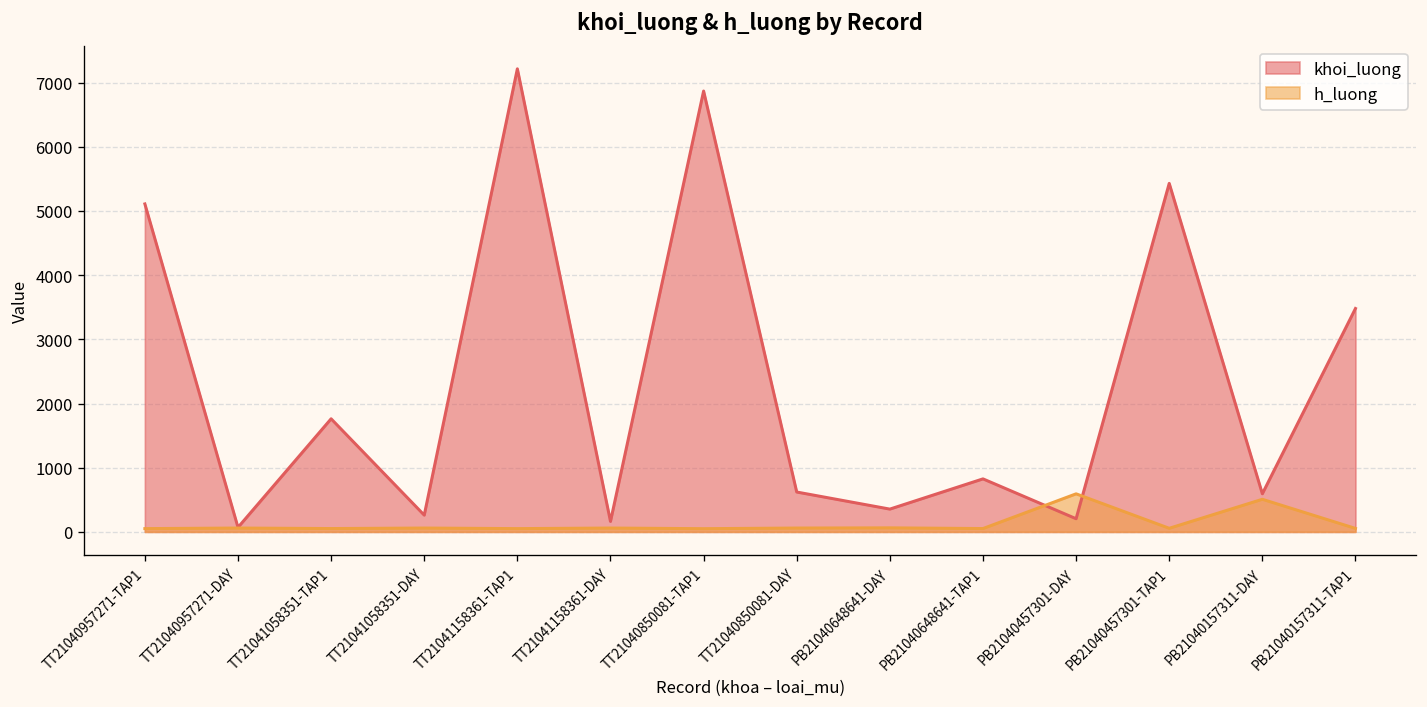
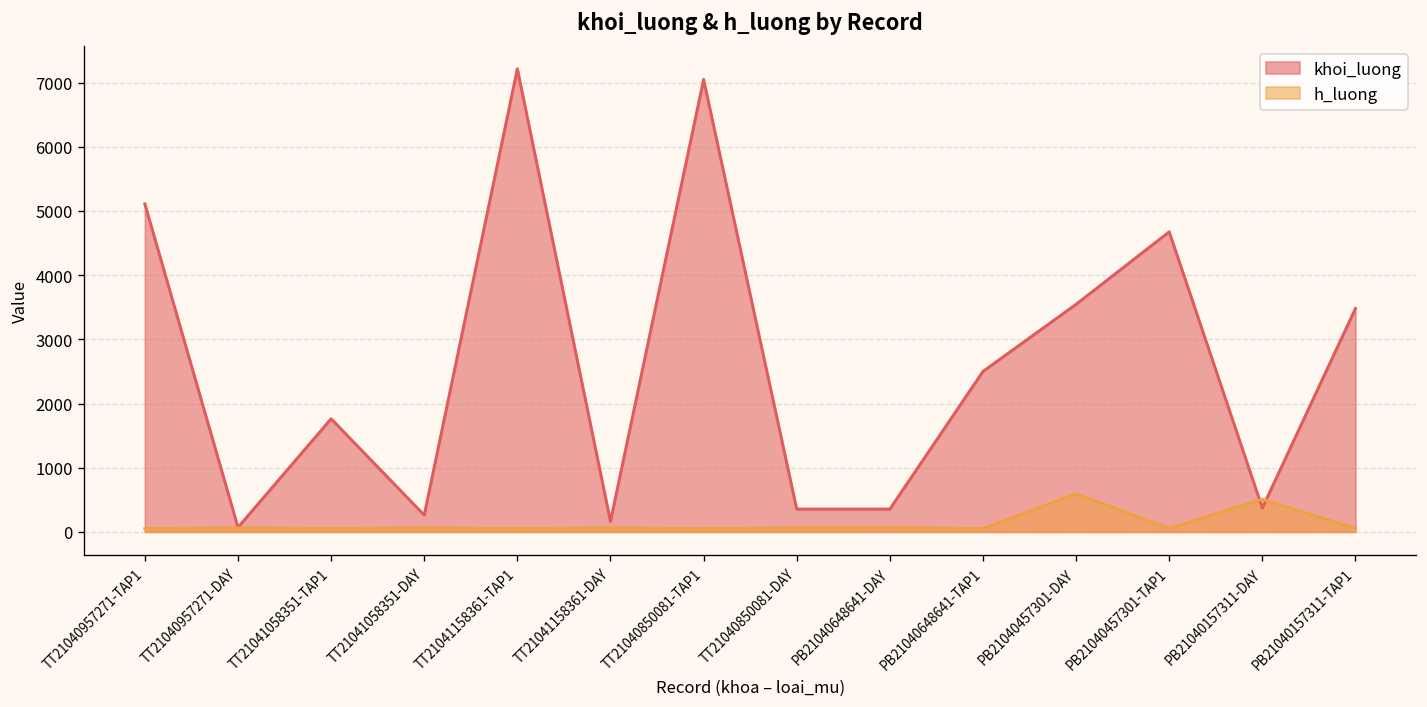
  {
    "khoi_luong": {
      "TT21040957271-TAP1": 5100,
      "TT21041058351-TAP1": 1800,
      "TT21041058351-DAY": 300,
      "TT21041158361-TAP1": 7200,
      "TT21041158361-DAY": 200,
-     "TT21040850081-TAP1": 6900,
-     "TT21040850081-DAY": 600,
+     "TT21040850081-TAP1": 7000,
+     "TT21040850081-DAY": 400,
      "PB21040648641-DAY": 400,
-     "PB21040648641-TAP1": 800,
-     "PB21040457301-DAY": 200,
-     "PB21040457301-TAP1": 5400,
-     "PB21040157311-DAY": 600,
+     "PB21040648641-TAP1": 2500,
+     "PB21040457301-DAY": 3500,
+     "PB21040457301-TAP1": 4700,
+     "PB21040157311-DAY": 400,
      "PB21040157311-TAP1": 3500
    },
    "h_luong": {
      "TT21040957271-TAP1": 100,
      "TT21041058351-TAP1": 100,
      "TT21041058351-DAY": 100,
      "TT21041158361-TAP1": 100,
      "TT21041158361-DAY": 100,
      "TT21040850081-TAP1": 100,
      "TT21040850081-DAY": 100,
      "PB21040648641-DAY": 100,
      "PB21040648641-TAP1": 100,
      "PB21040457301-DAY": 600,
      "PB21040457301-TAP1": 100,
      "PB21040157311-DAY": 500,
      "PB21040157311-TAP1": 100
    }
  }
